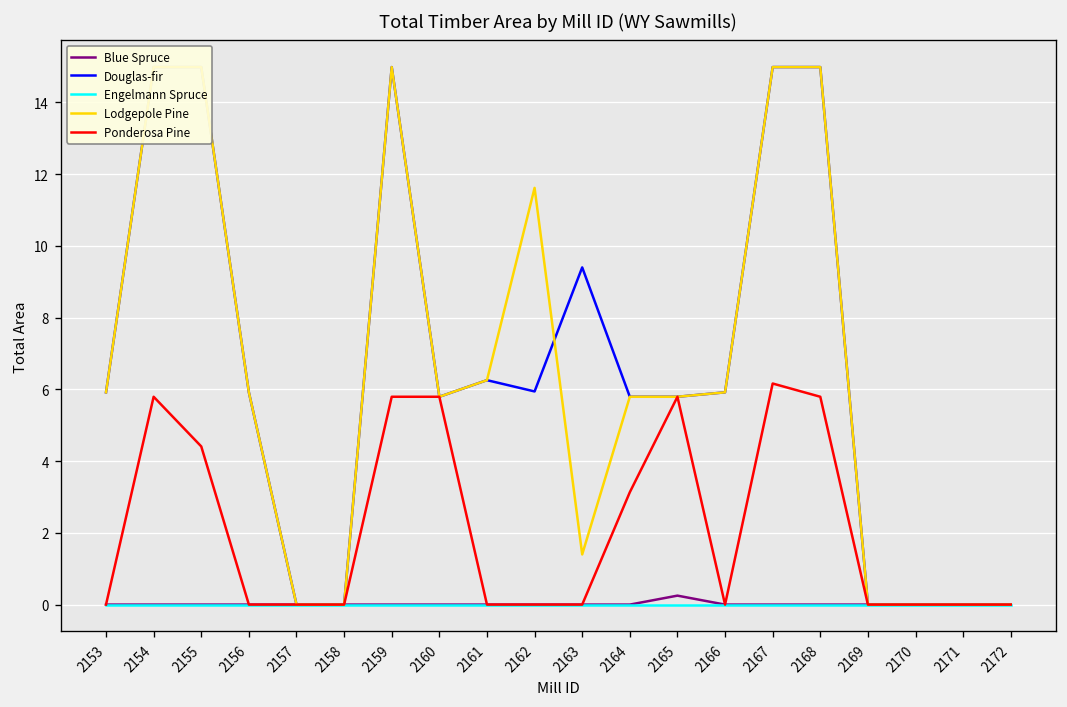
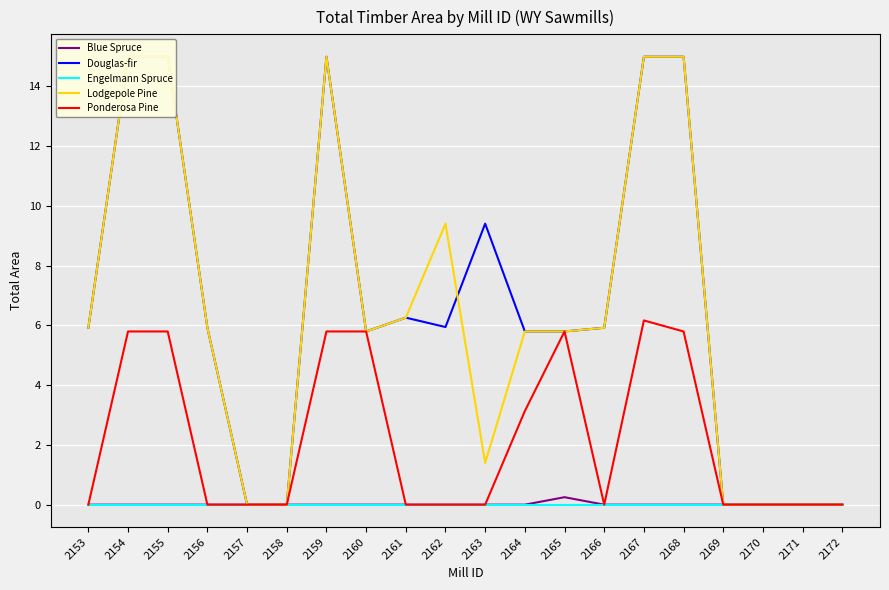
  {
    "Blue Spruce": {
      "2165": 0.2
    },
    "Douglas-fir": {
      "2162": 5.9,
      "2163": 9.4
    },
    "Engelmann Spruce": {
      "2165": 0.0
    },
    "Lodgepole Pine": {
-     "2162": 11.6,
+     "2162": 9.4,
      "2163": 1.4
    },
    "Ponderosa Pine": {
      "2154": 5.8,
-     "2155": 4.4,
+     "2155": 5.8,
      "2159": 5.8,
      "2164": 3.1,
      "2167": 6.2,
      "2168": 5.8
    }
  }
